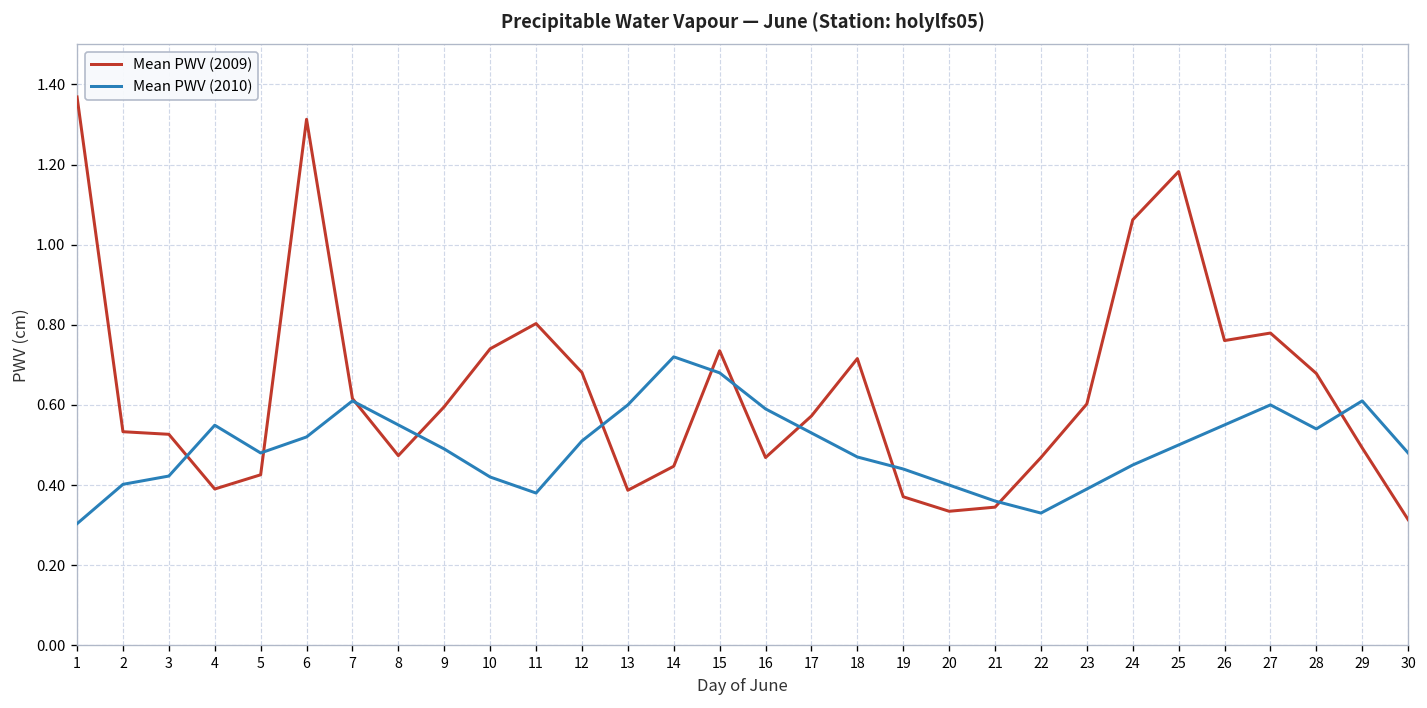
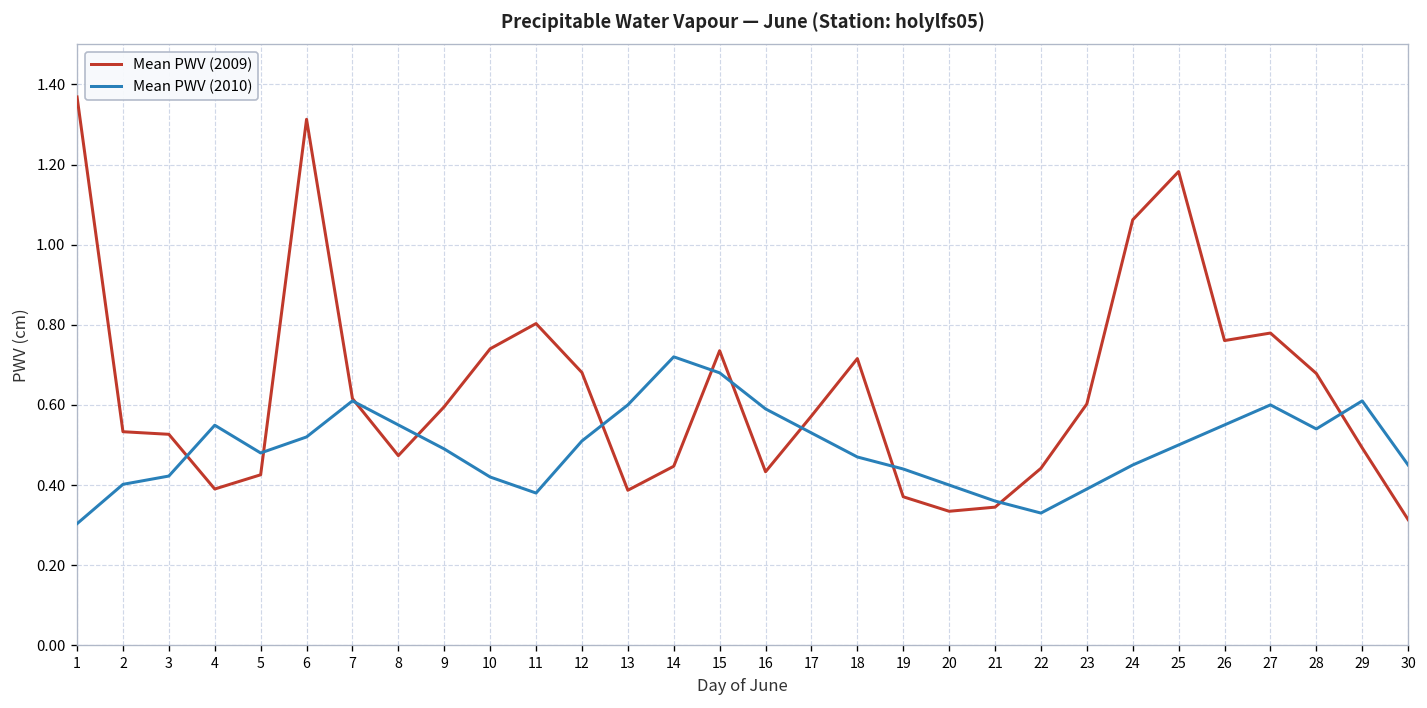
  {
    "Mean PWV (2009)": {
      "1": 1.37,
      "2": 0.53,
      "3": 0.53,
      "4": 0.39,
      "5": 0.43,
      "6": 1.31,
      "8": 0.47,
      "9": 0.60,
      "10": 0.74,
      "11": 0.80,
      "12": 0.68,
      "13": 0.39,
      "14": 0.45,
      "15": 0.74,
-     "16": 0.47,
+     "16": 0.43,
      "17": 0.57,
      "18": 0.72,
      "19": 0.37,
      "20": 0.33,
      "21": 0.34,
-     "22": 0.47,
+     "22": 0.44,
      "23": 0.60,
      "24": 1.06,
      "25": 1.18,
      "26": 0.76,
      "27": 0.78,
      "28": 0.68,
      "29": 0.49,
      "30": 0.31
    },
    "Mean PWV (2010)": {
      "1": 0.30,
      "2": 0.40,
      "3": 0.42,
      "4": 0.55,
      "5": 0.48,
      "6": 0.52,
      "8": 0.55,
      "9": 0.49,
      "10": 0.42,
      "11": 0.38,
      "12": 0.51,
      "13": 0.60,
      "14": 0.72,
      "15": 0.68,
      "16": 0.59,
      "17": 0.53,
      "18": 0.47,
      "19": 0.44,
      "20": 0.40,
      "21": 0.36,
      "22": 0.33,
      "23": 0.39,
      "24": 0.45,
      "25": 0.50,
      "26": 0.55,
      "27": 0.60,
      "28": 0.54,
      "29": 0.61,
-     "30": 0.48
+     "30": 0.45
    }
  }
